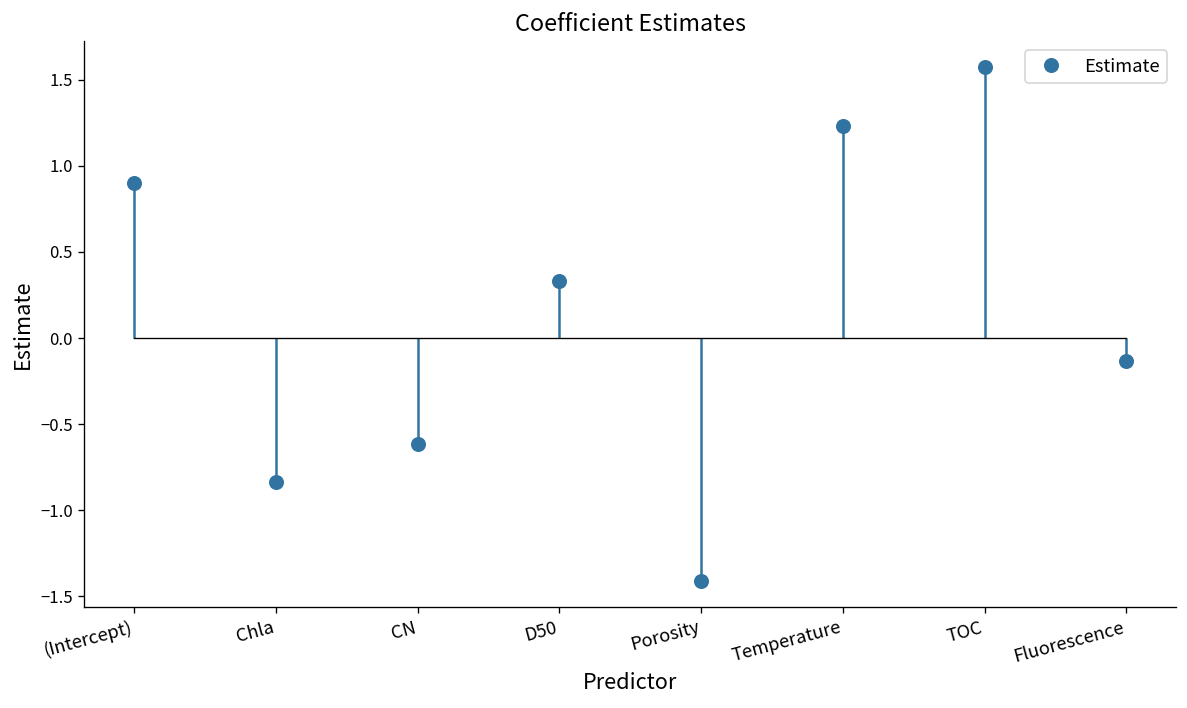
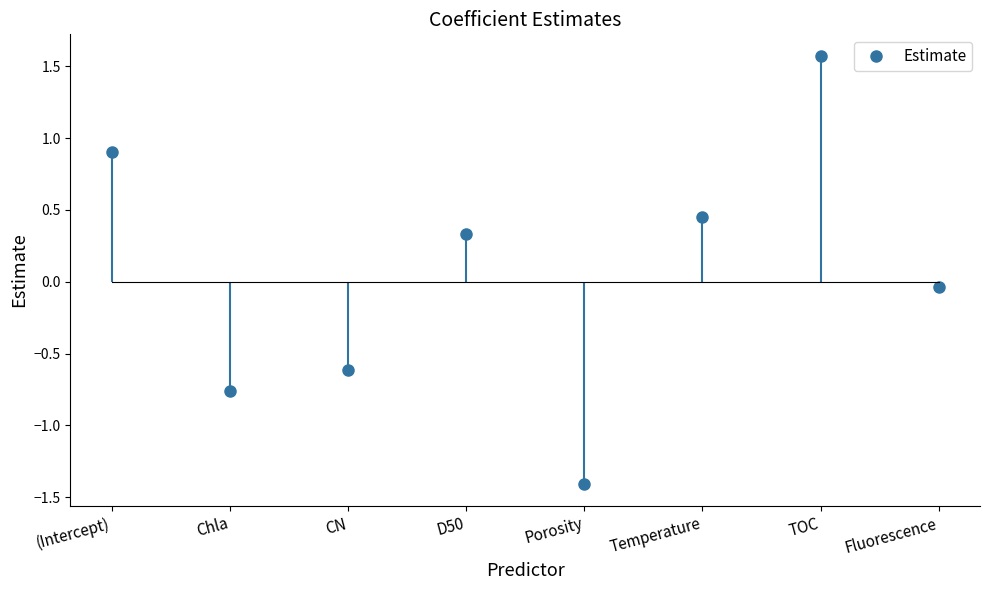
  {
    "Estimate": {
      "(Intercept)": 0.90,
-     "Chla": -0.84,
+     "Chla": -0.76,
      "CN": -0.62,
      "D50": 0.33,
      "Porosity": -1.41,
-     "Temperature": 1.23,
+     "Temperature": 0.45,
      "TOC": 1.57,
-     "Fluorescence": -0.13
+     "Fluorescence": -0.03
    }
  }
